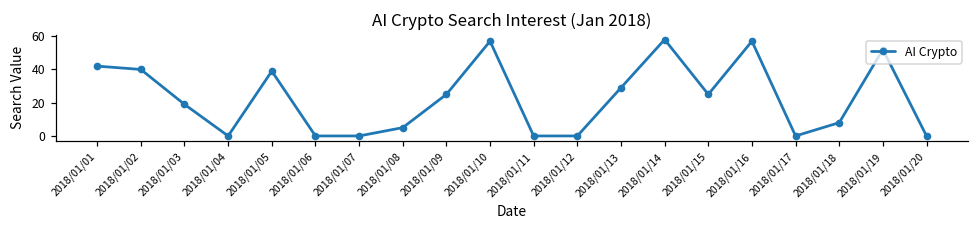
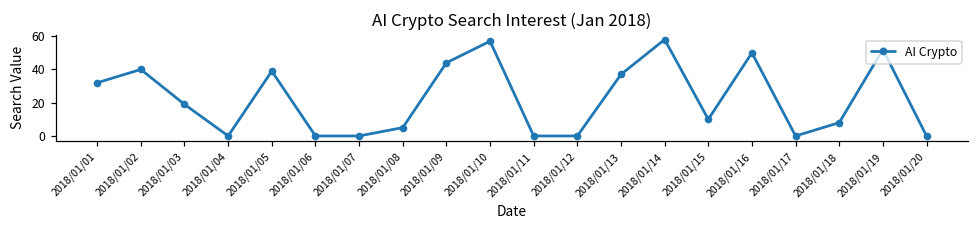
  {
-   "2018/01/01": 42,
+   "2018/01/01": 32,
    "2018/01/02": 40,
    "2018/01/03": 19,
    "2018/01/04": 0,
    "2018/01/05": 39,
    "2018/01/06": 0,
    "2018/01/07": 0,
    "2018/01/08": 5,
-   "2018/01/09": 25,
+   "2018/01/09": 44,
    "2018/01/10": 57,
    "2018/01/11": 0,
    "2018/01/12": 0,
-   "2018/01/13": 29,
+   "2018/01/13": 37,
    "2018/01/14": 58,
-   "2018/01/15": 25,
-   "2018/01/16": 57,
+   "2018/01/15": 10,
+   "2018/01/16": 50,
    "2018/01/17": 0,
    "2018/01/18": 8,
    "2018/01/20": 0
  }
